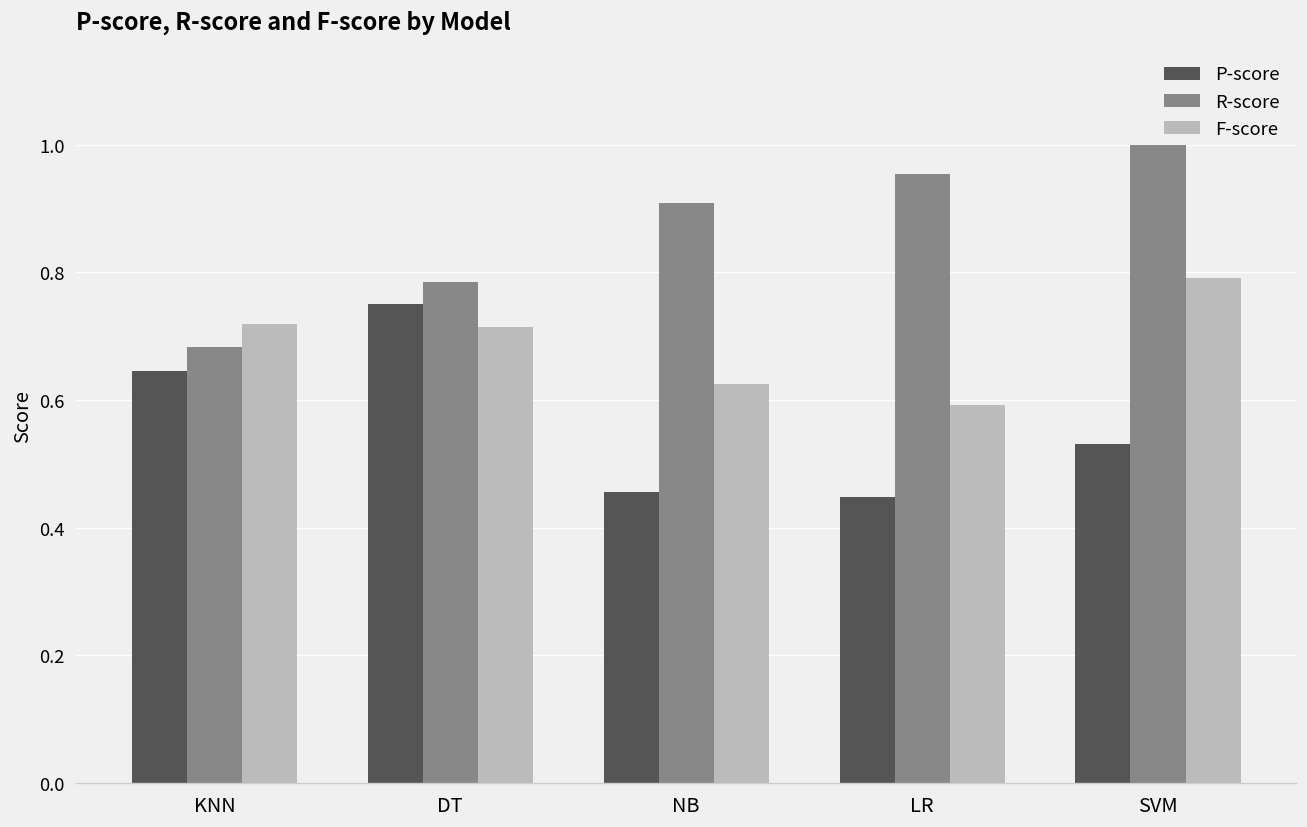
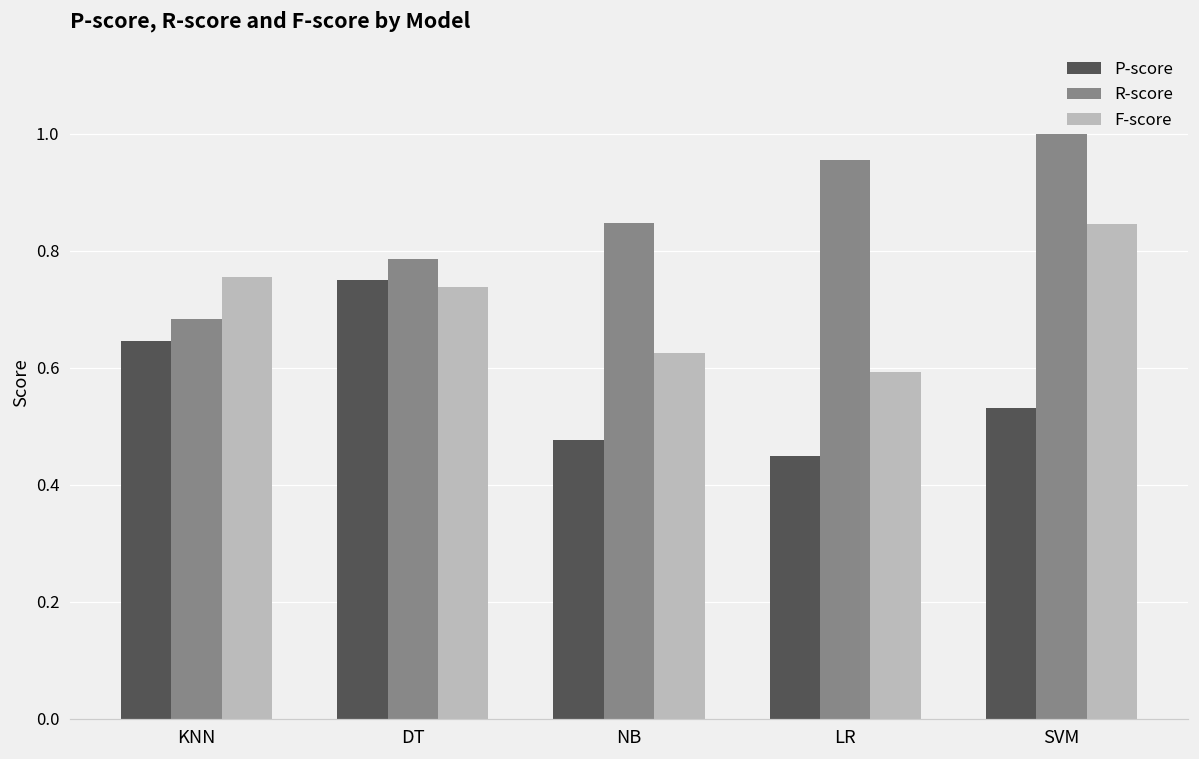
  {
    "P-score": {
      "KNN": 0.65,
      "DT": 0.75,
-     "NB": 0.46,
+     "NB": 0.48,
      "LR": 0.45,
      "SVM": 0.53
    },
    "R-score": {
      "KNN": 0.68,
      "DT": 0.78,
-     "NB": 0.91,
+     "NB": 0.85,
      "LR": 0.95,
      "SVM": 1.00
    },
    "F-score": {
-     "KNN": 0.72,
-     "DT": 0.71,
+     "KNN": 0.75,
+     "DT": 0.74,
      "NB": 0.62,
      "LR": 0.59,
-     "SVM": 0.79
+     "SVM": 0.85
    }
  }
